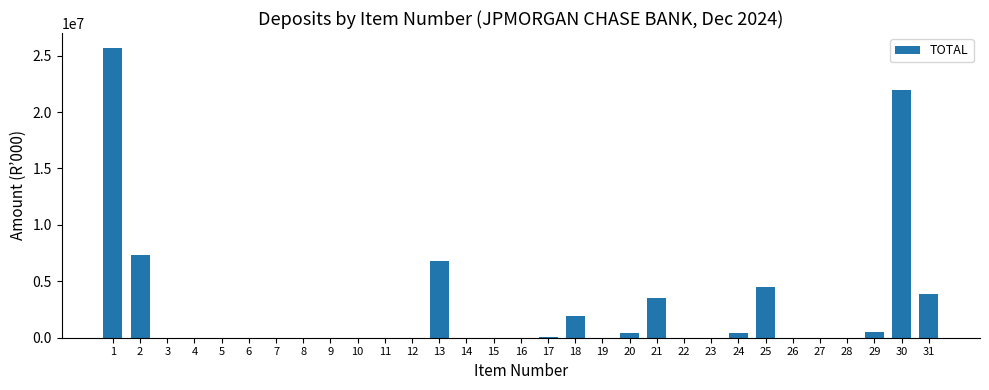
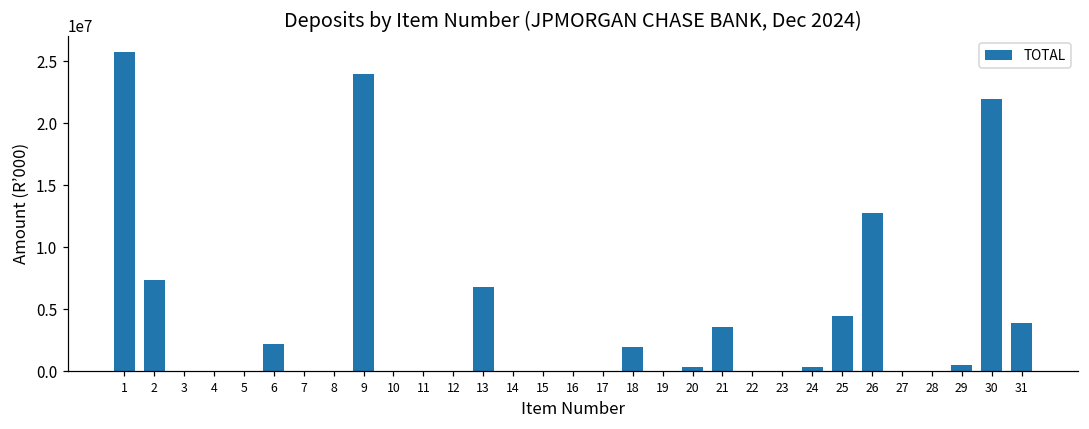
  {
    "1": 25700000,
    "2": 7300000,
    "4": 0,
-   "6": 0,
+   "6": 2200000,
    "7": 0,
    "8": 0,
-   "9": 0,
+   "9": 24000000,
    "10": 0,
    "11": 0,
    "12": 0,
    "13": 6800000,
    "14": 0,
    "15": 0,
    "16": 0,
    "18": 2000000,
    "19": 0,
    "20": 400000,
    "21": 3600000,
    "22": 0,
    "23": 0,
    "24": 400000,
    "25": 4500000,
-   "26": 0,
+   "26": 12800000,
    "27": 0,
    "28": 0,
    "29": 500000,
    "30": 22000000,
    "31": 3900000
  }
